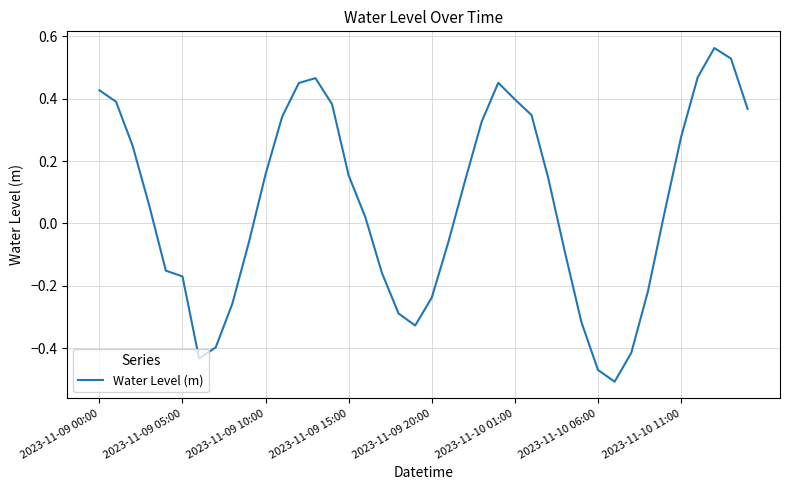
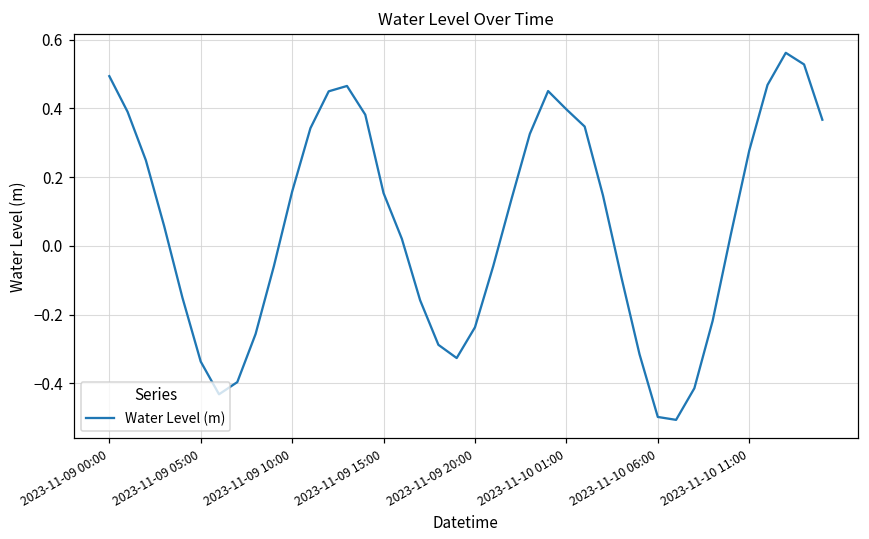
  {
-   "2023-11-09 00:00": 0.43,
-   "2023-11-09 05:00": -0.17,
+   "2023-11-09 00:00": 0.49,
+   "2023-11-09 05:00": -0.34,
    "2023-11-09 10:00": 0.16,
    "2023-11-09 15:00": 0.15,
    "2023-11-09 20:00": -0.24,
    "2023-11-10 01:00": 0.40,
-   "2023-11-10 06:00": -0.47,
+   "2023-11-10 06:00": -0.50,
    "2023-11-10 11:00": 0.28
  }
